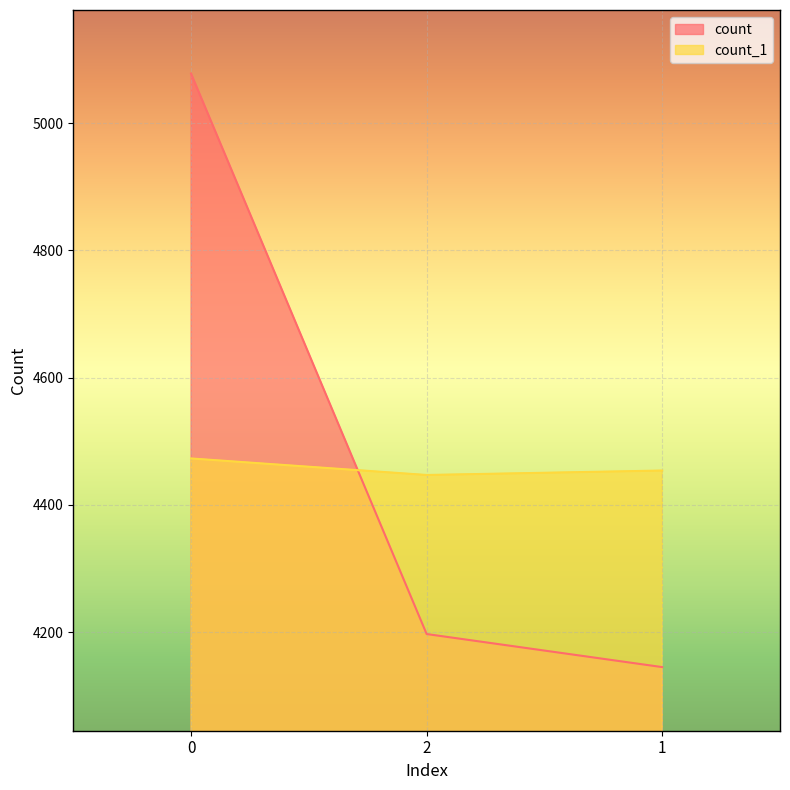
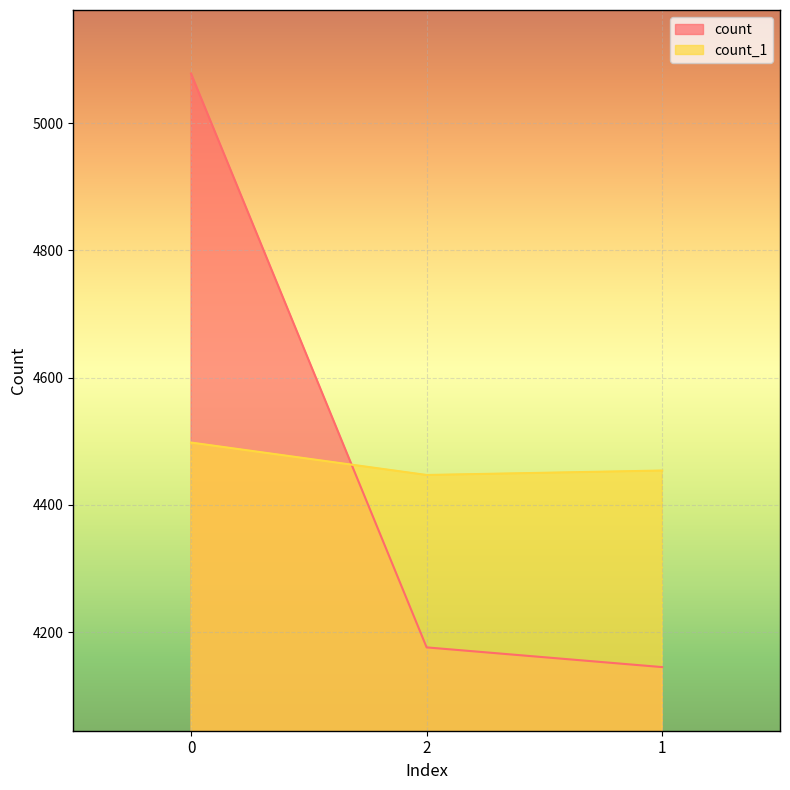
  {
    "count": {
      "0": 5080,
-     "2": 4200,
+     "2": 4180,
      "1": 4150
    },
    "count_1": {
-     "0": 4470,
+     "0": 4500,
      "2": 4450,
      "1": 4450
    }
  }
